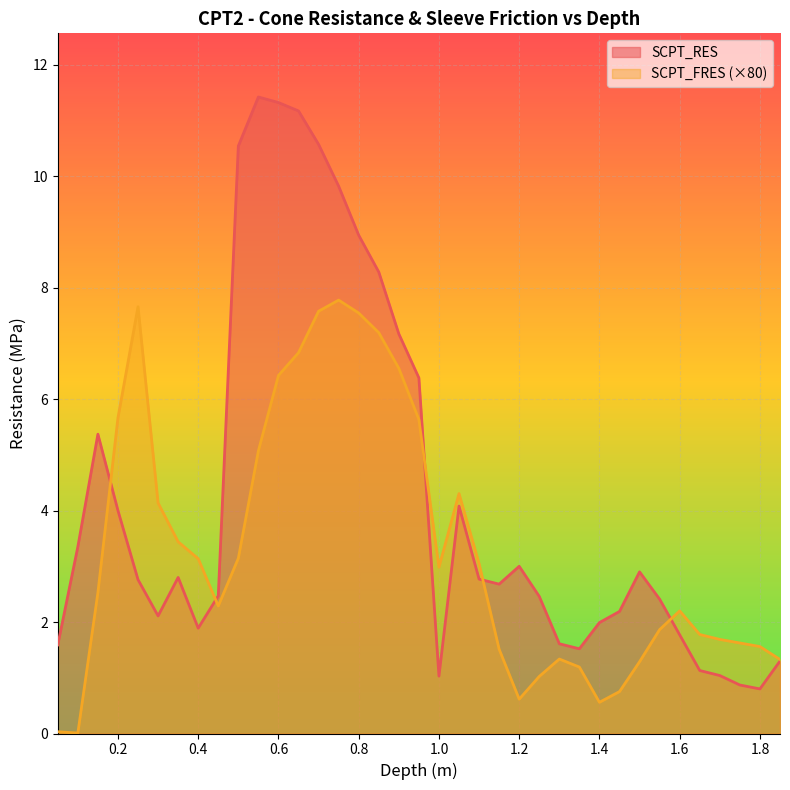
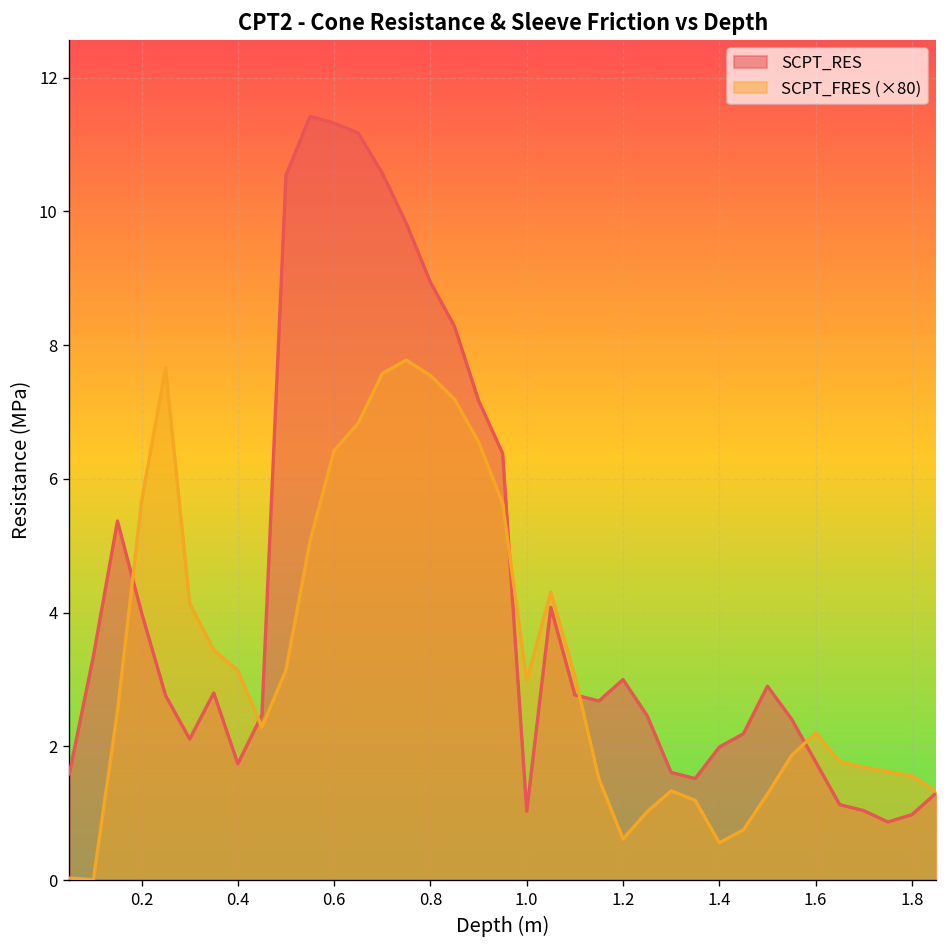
  {
    "SCPT_RES": {
      "0.2": 4.0,
-     "0.4": 1.9,
+     "0.4": 1.7,
      "0.6": 11.3,
      "0.8": 8.9,
      "1.0": 1.0,
      "1.2": 3.0,
      "1.4": 2.0,
      "1.6": 1.8,
-     "1.8": 0.8
+     "1.8": 1.0
    },
    "SCPT_FRES (×80)": {
      "0.2": 5.7,
      "0.4": 3.1,
      "0.6": 6.4,
      "0.8": 7.5,
      "1.0": 3.0,
      "1.2": 0.6,
      "1.4": 0.6,
      "1.6": 2.2,
      "1.8": 1.6
    }
  }
